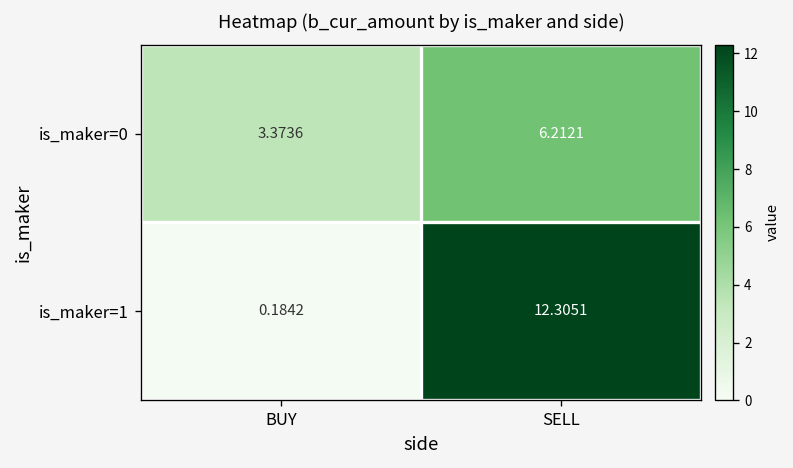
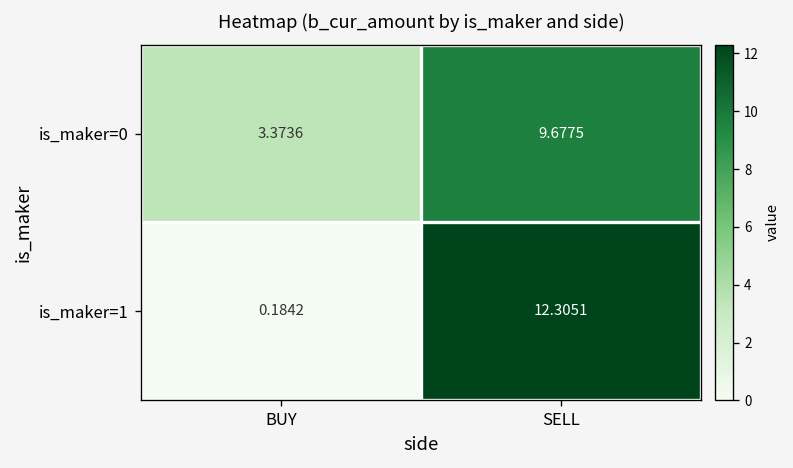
  {
    "is_maker=0": {
      "BUY": 3.3736,
-     "SELL": 6.2121
+     "SELL": 9.6775
    },
    "is_maker=1": {
      "BUY": 0.1842,
      "SELL": 12.3051
    }
  }
